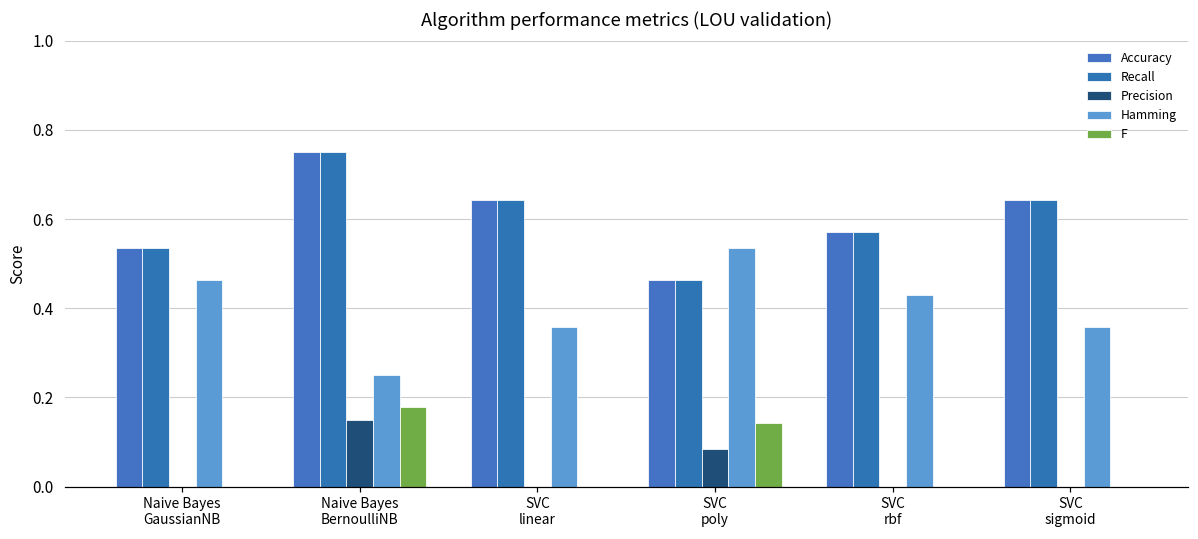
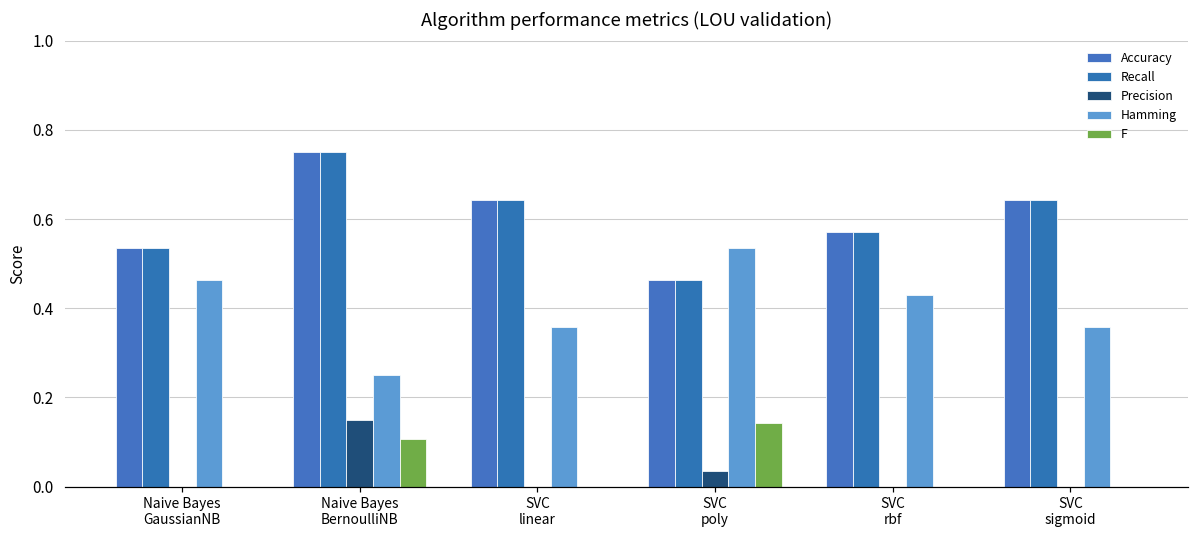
  {
    "Precision": {
      "Naive Bayes GaussianNB": 0.00,
      "Naive Bayes BernoulliNB": 0.15,
      "SVC linear": 0.00,
-     "SVC poly": 0.08,
+     "SVC poly": 0.04,
      "SVC rbf": 0.00,
      "SVC sigmoid": 0.00
    },
    "F": {
      "Naive Bayes GaussianNB": 0.00,
-     "Naive Bayes BernoulliNB": 0.18,
+     "Naive Bayes BernoulliNB": 0.11,
      "SVC linear": 0.00,
      "SVC poly": 0.14,
      "SVC rbf": 0.00,
      "SVC sigmoid": 0.00
    }
  }
